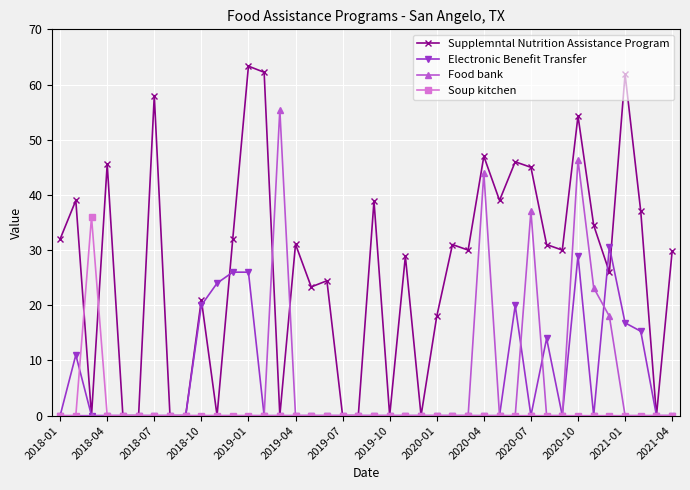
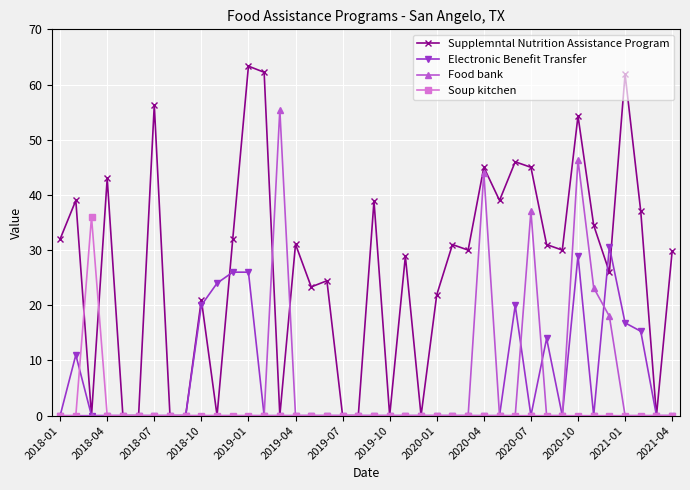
  {
    "Supplemntal Nutrition Assistance Program": {
      "2018-01": 32,
-     "2018-04": 46,
-     "2018-07": 58,
+     "2018-04": 43,
+     "2018-07": 56,
      "2018-10": 21,
      "2019-01": 63,
      "2019-04": 31,
-     "2020-01": 18,
-     "2020-04": 47,
+     "2020-01": 22,
+     "2020-04": 45,
      "2020-07": 45,
      "2020-10": 54,
      "2021-04": 30
    }
  }
